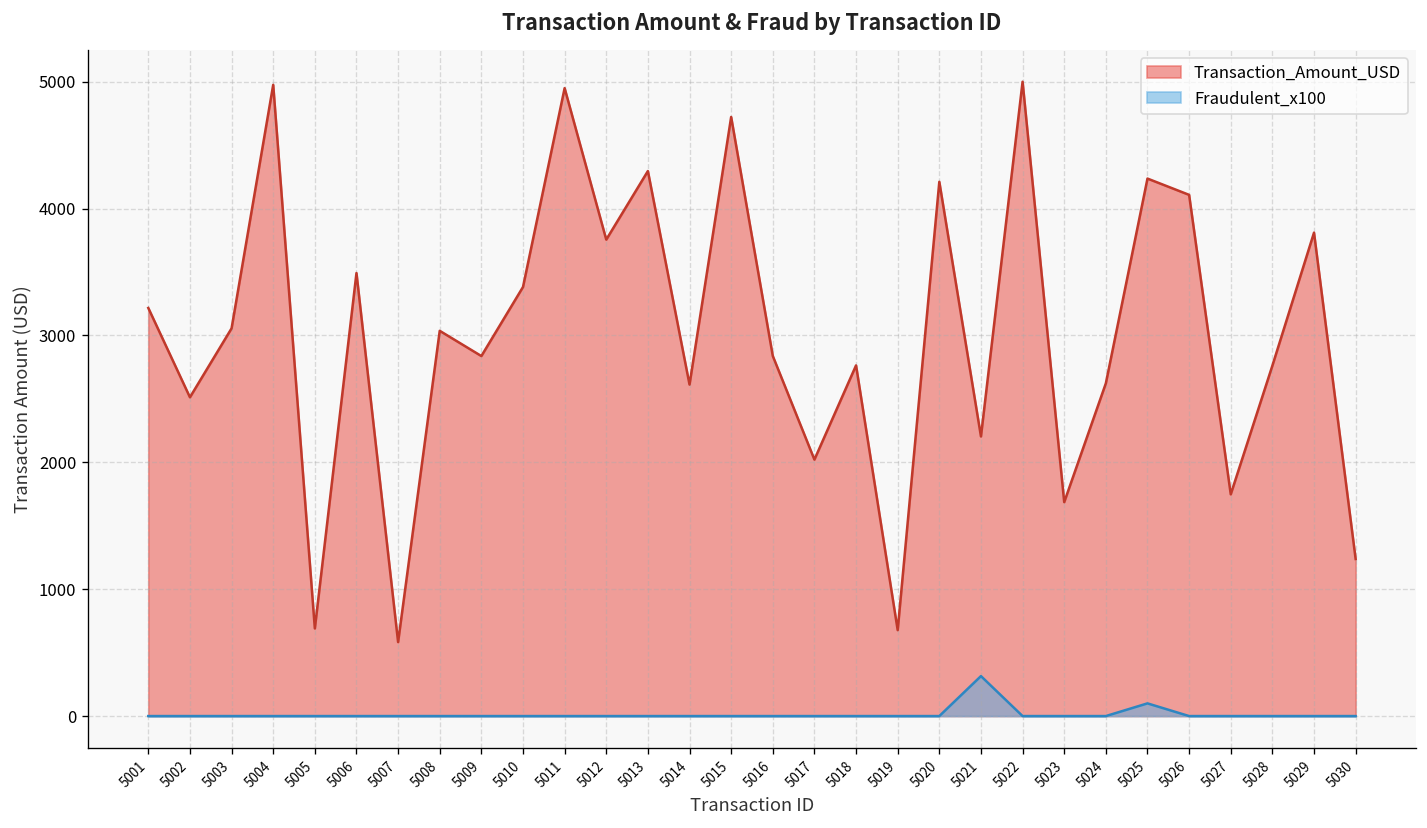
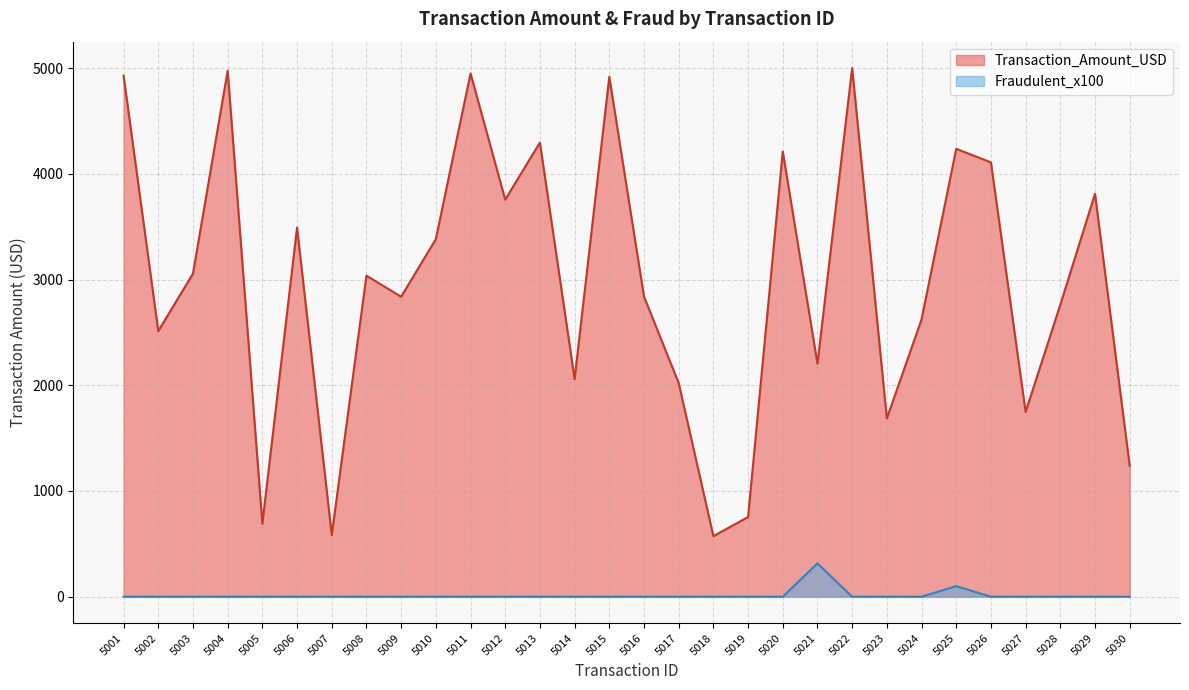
  {
    "Transaction_Amount_USD": {
-     "5001": 3220,
+     "5001": 4930,
      "5002": 2510,
      "5003": 3060,
      "5004": 4980,
      "5005": 690,
      "5006": 3490,
      "5007": 580,
      "5008": 3040,
      "5009": 2840,
      "5010": 3380,
      "5011": 4950,
      "5012": 3760,
      "5013": 4300,
-     "5014": 2610,
-     "5015": 4720,
+     "5014": 2060,
+     "5015": 4920,
      "5016": 2840,
      "5017": 2020,
-     "5018": 2760,
-     "5019": 680,
+     "5018": 570,
+     "5019": 750,
      "5020": 4210,
      "5021": 2200,
      "5022": 5000,
      "5023": 1690,
      "5024": 2620,
      "5025": 4240,
      "5026": 4110,
      "5027": 1750,
      "5028": 2760,
      "5029": 3810,
      "5030": 1240
    },
    "Fraudulent_x100": {
      "5001": 0,
      "5002": 0,
      "5003": 0,
      "5004": 0,
      "5005": 0,
      "5006": 0,
      "5007": 0,
      "5008": 0,
      "5009": 0,
      "5010": 0,
      "5011": 0,
      "5012": 0,
      "5013": 0,
      "5014": 0,
      "5015": 0,
      "5016": 0,
      "5017": 0,
      "5018": 0,
      "5019": 0,
      "5020": 0,
      "5021": 320,
      "5022": 0,
      "5023": 0,
      "5024": 0,
      "5025": 100,
      "5026": 0,
      "5027": 0,
      "5028": 0,
      "5029": 0,
      "5030": 0
    }
  }
